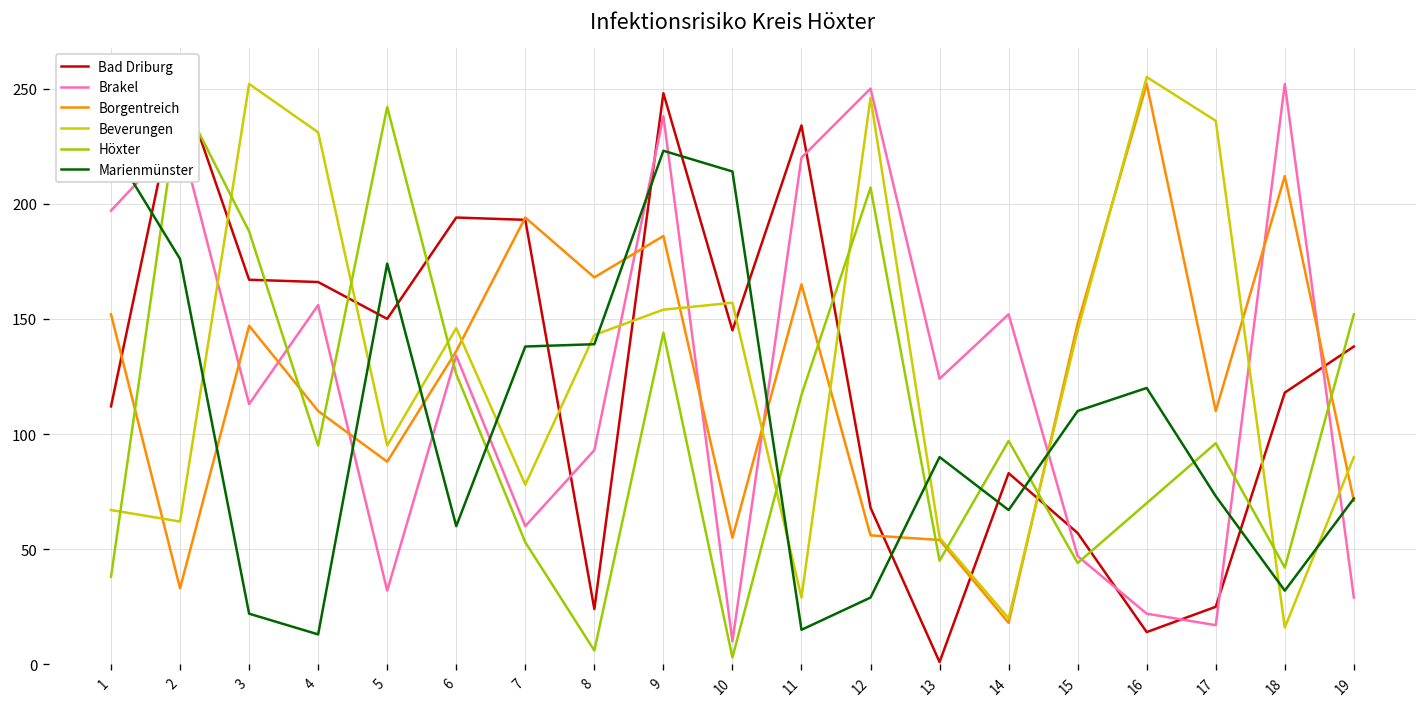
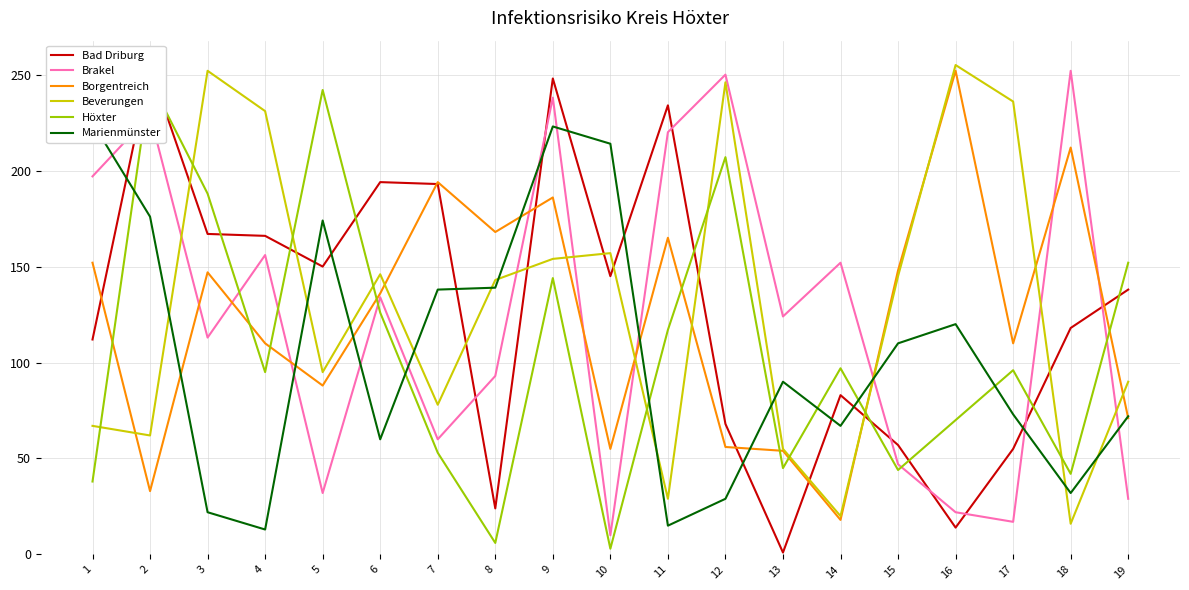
  {
    "Bad Driburg": {
      "1": 112,
      "3": 167,
      "4": 166,
      "5": 150,
      "6": 194,
      "8": 24,
      "9": 248,
      "10": 145,
      "11": 234,
      "12": 68,
      "13": 1,
      "14": 83,
      "15": 57,
      "16": 14,
-     "17": 25,
+     "17": 55,
      "18": 118,
      "19": 138
    },
    "Brakel": {
      "1": 197,
      "3": 113,
      "4": 156,
      "5": 32,
      "6": 134,
      "7": 60,
      "8": 93,
      "9": 238,
      "10": 10,
      "11": 220,
      "12": 250,
      "13": 124,
      "14": 152,
      "15": 47,
      "16": 22,
      "17": 17,
      "18": 252,
      "19": 29
    },
    "Borgentreich": {
      "1": 152,
      "2": 33,
      "3": 147,
      "4": 110,
      "5": 88,
      "6": 136,
      "8": 168,
      "9": 186,
      "10": 55,
      "11": 165,
      "12": 56,
      "14": 18,
      "15": 148,
      "16": 252,
      "17": 110,
      "18": 212
    },
    "Marienmünster": {
      "2": 176,
      "3": 22,
      "4": 13,
      "5": 174,
      "6": 60,
      "7": 138,
      "8": 139,
      "9": 223,
      "10": 214,
      "11": 15,
      "12": 29,
      "13": 90,
      "14": 67,
      "15": 110,
      "16": 120,
      "17": 73,
      "18": 32
    }
  }
